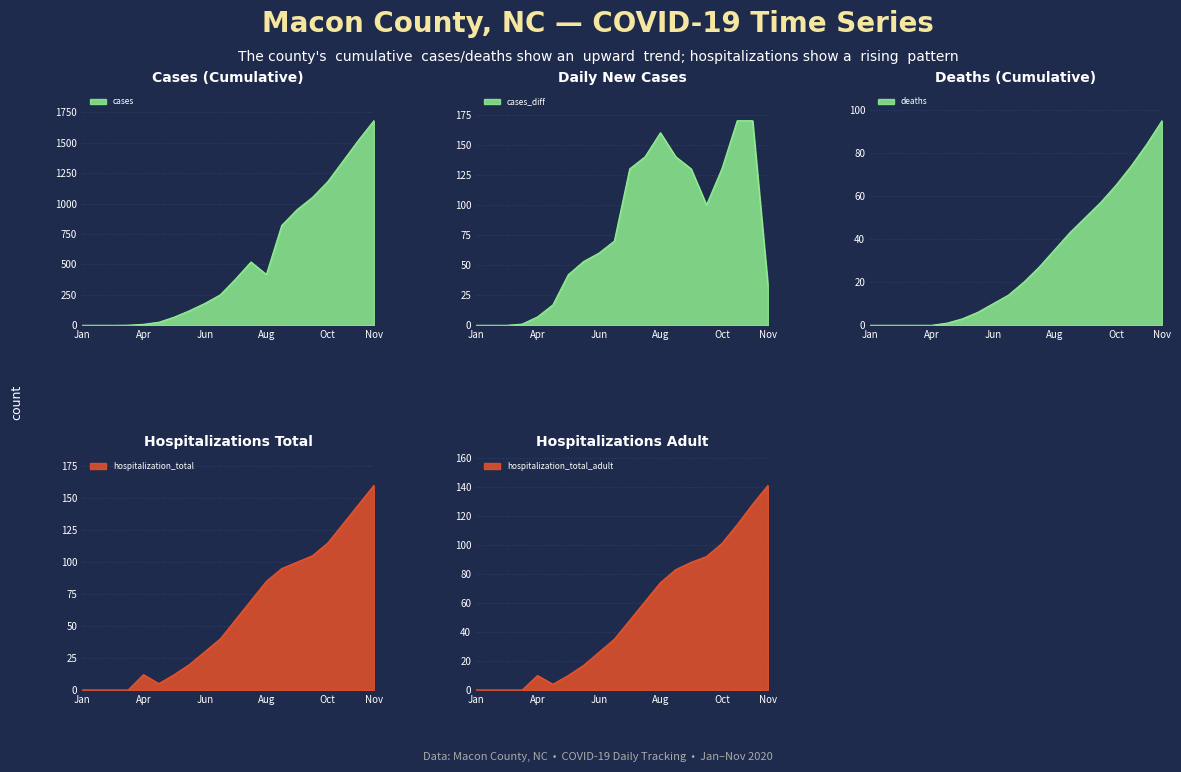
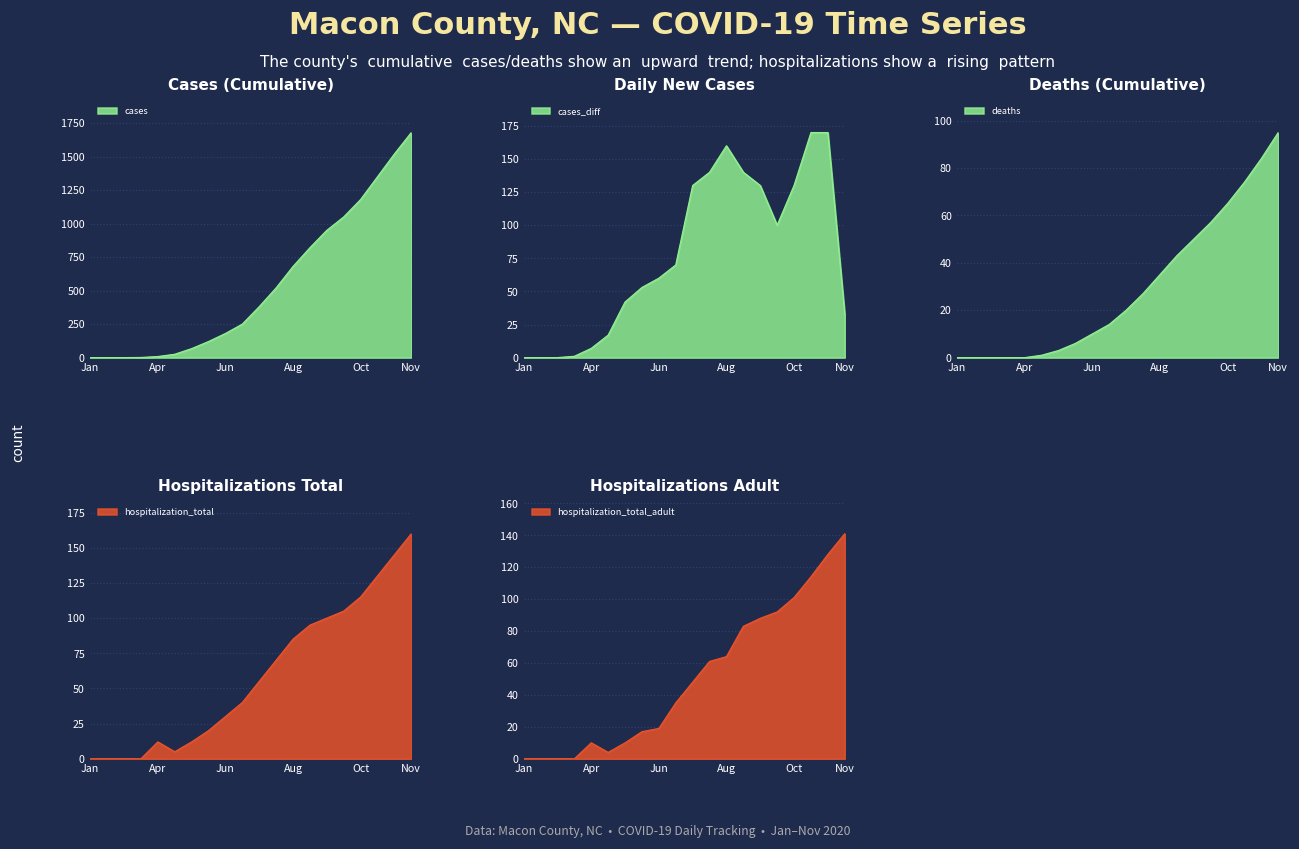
  {
    "Cases (Cumulative)": {
      "Jan": 0,
      "Apr": 10,
      "Jun": 180,
-     "Aug": 420,
+     "Aug": 680,
      "Oct": 1180,
      "Nov": 1680
    },
    "Daily New Cases": {
      "Jan": 0,
      "Apr": 7,
      "Jun": 60,
      "Aug": 160,
      "Oct": 130,
      "Nov": 33
    },
    "Deaths (Cumulative)": {
      "Jan": 0,
      "Apr": 0,
      "Jun": 10,
      "Aug": 35,
      "Oct": 65,
      "Nov": 95
    },
    "Hospitalizations Total": {
      "Jan": 0,
      "Apr": 12,
      "Jun": 30,
      "Aug": 85,
      "Oct": 115,
      "Nov": 160
    },
    "Hospitalizations Adult": {
      "Jan": 0,
      "Apr": 10,
-     "Jun": 26,
-     "Aug": 74,
+     "Jun": 19,
+     "Aug": 64,
      "Oct": 101,
      "Nov": 141
    }
  }
